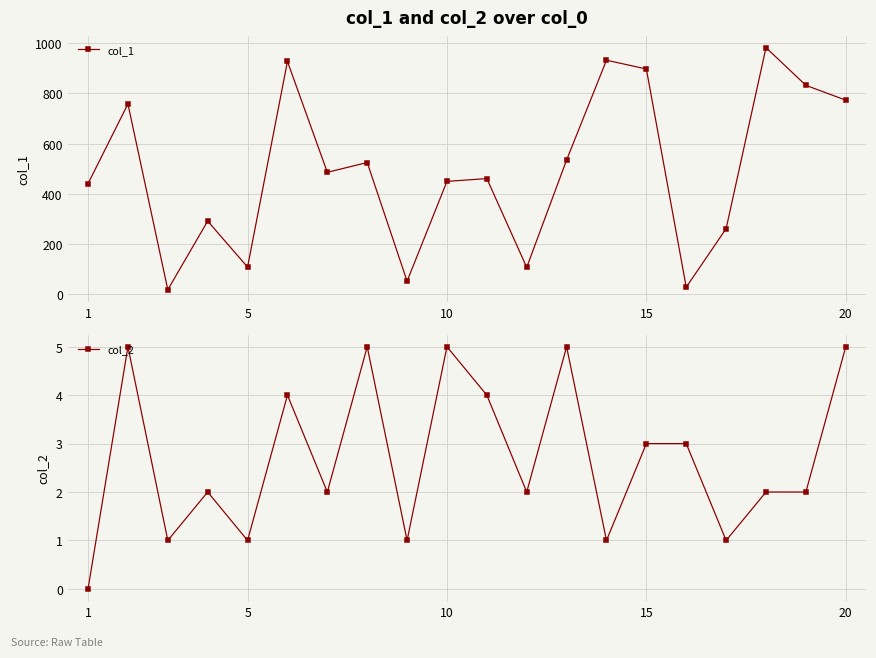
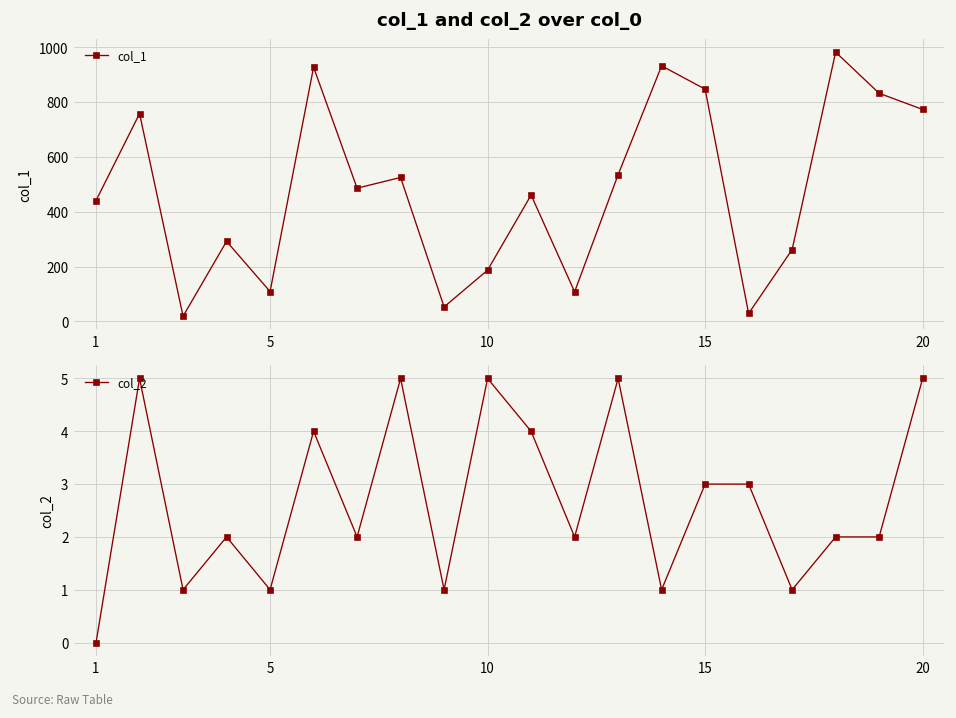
  {
    "col_1 and col_2 over col_0": {
      "1": 440,
      "5": 110,
-     "10": 450,
-     "15": 900,
+     "10": 190,
+     "15": 850,
      "20": 770
    }
  }
